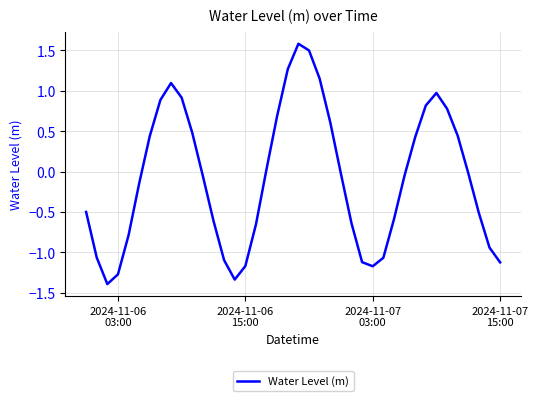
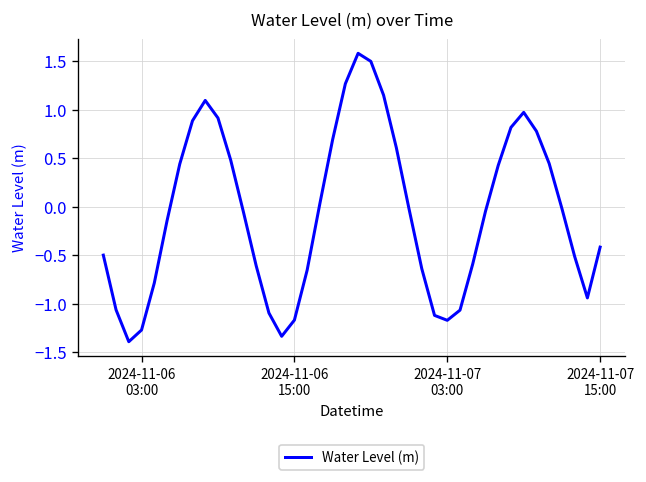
  {
    "2024-11-06 03:00": -1.3,
    "2024-11-06 15:00": -1.2,
    "2024-11-07 03:00": -1.2,
-   "2024-11-07 15:00": -1.1
+   "2024-11-07 15:00": -0.4
  }
